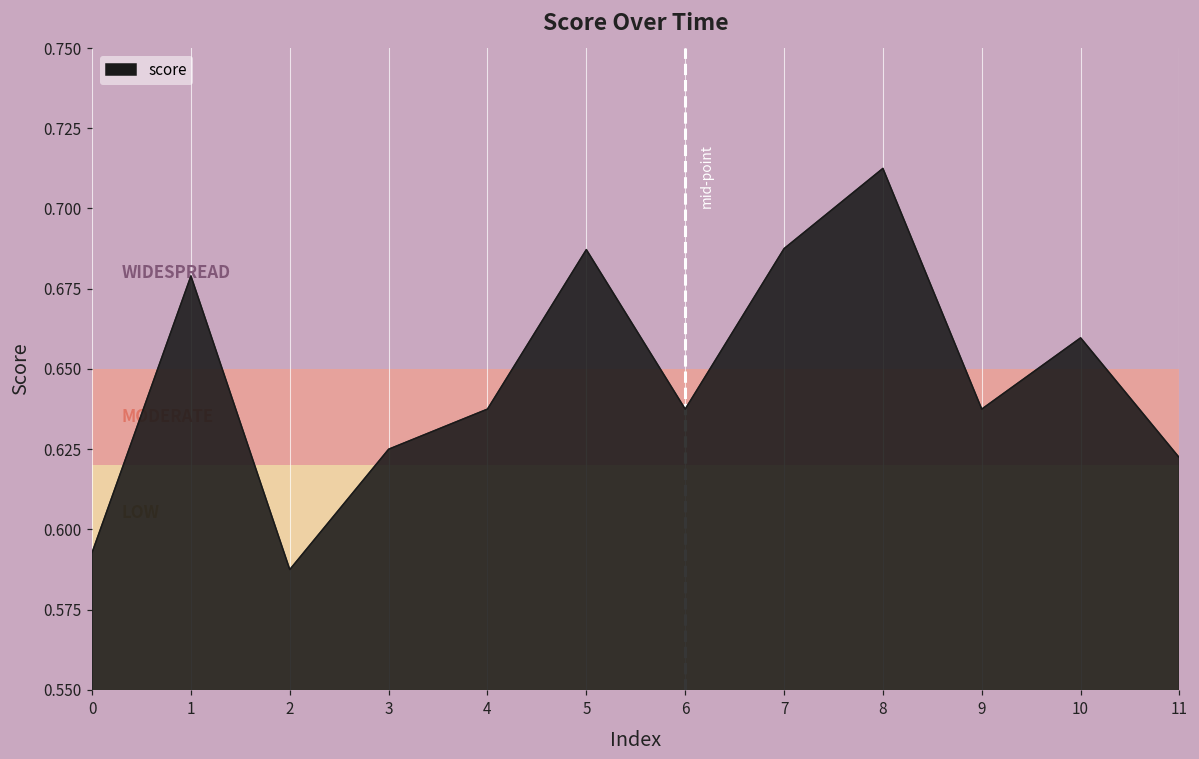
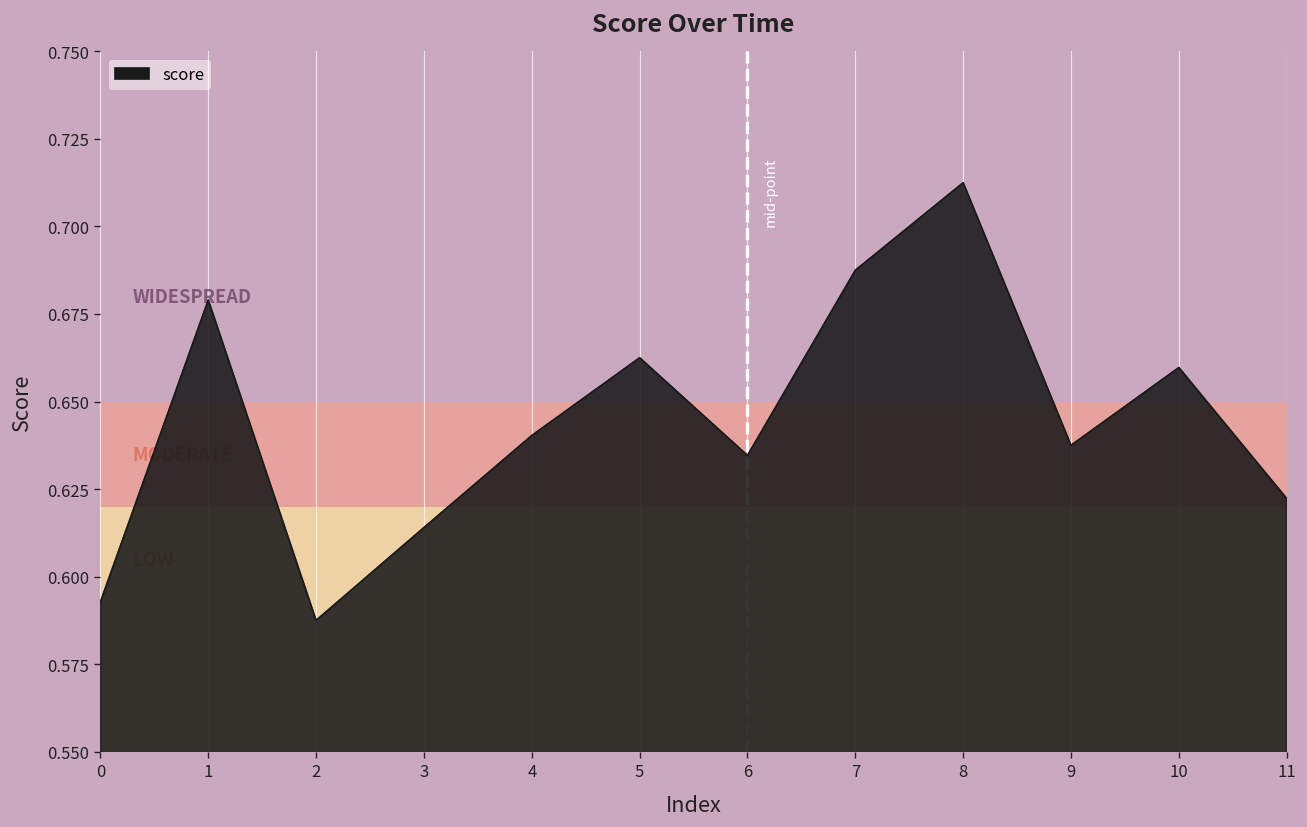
  {
    "0": 0.593,
    "1": 0.679,
    "2": 0.588,
-   "3": 0.625,
-   "4": 0.638,
-   "5": 0.687,
-   "6": 0.638,
+   "3": 0.614,
+   "4": 0.640,
+   "5": 0.663,
+   "6": 0.635,
    "7": 0.688,
    "8": 0.713,
    "9": 0.638,
    "10": 0.660,
    "11": 0.622
  }
